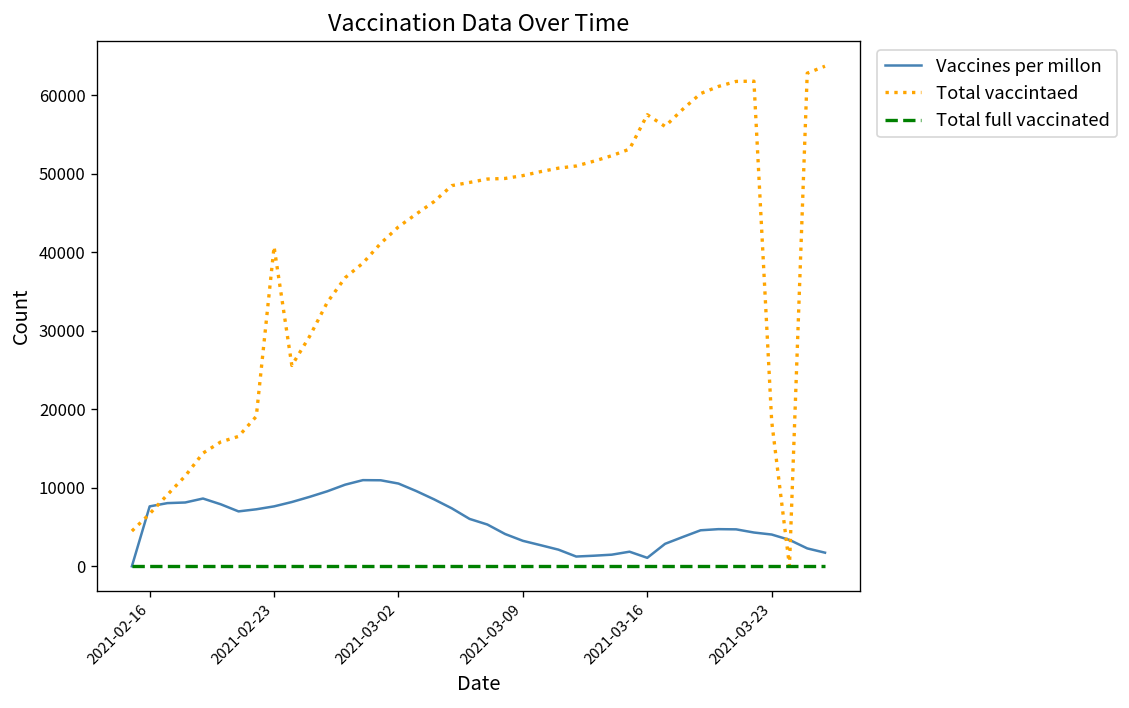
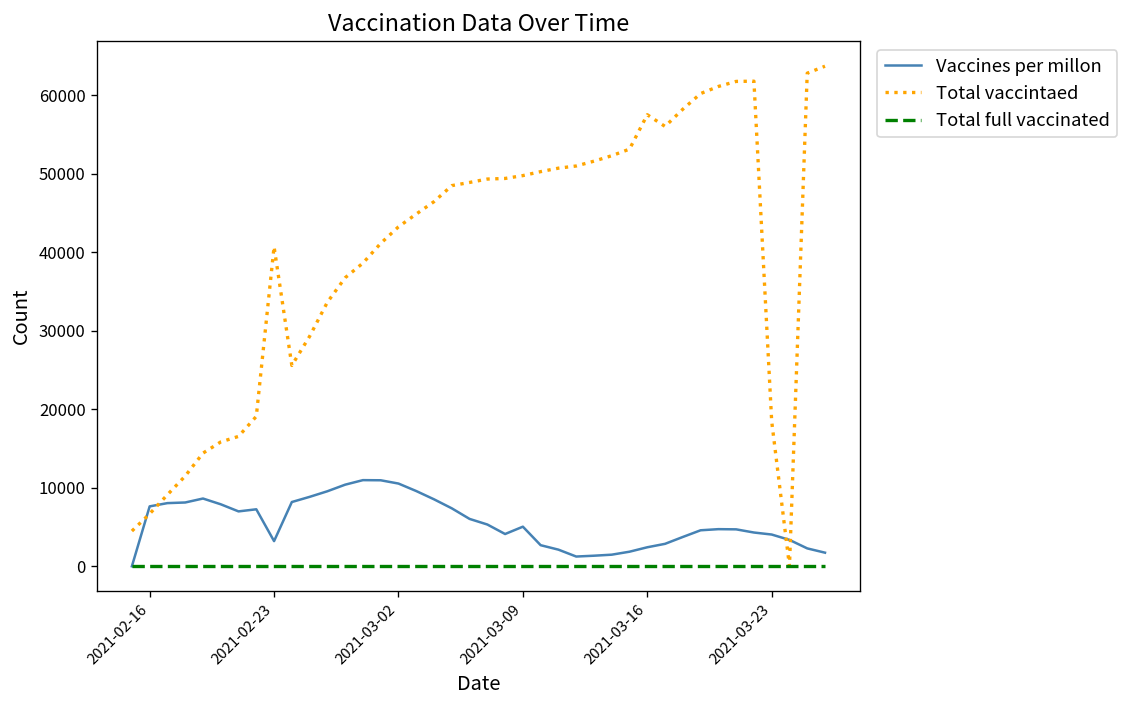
  {
    "Vaccines per millon": {
      "2021-02-16": 8000,
-     "2021-02-23": 8000,
+     "2021-02-23": 3000,
      "2021-03-02": 11000,
-     "2021-03-09": 3000,
-     "2021-03-16": 1000,
+     "2021-03-09": 5000,
+     "2021-03-16": 2000,
      "2021-03-23": 4000
    },
    "Total vaccintaed": {
      "2021-02-16": 7000,
      "2021-02-23": 41000,
      "2021-03-02": 43000,
      "2021-03-09": 50000,
      "2021-03-16": 58000,
      "2021-03-23": 18000
    },
    "Total full vaccinated": {
      "2021-02-16": 0,
      "2021-02-23": 0,
      "2021-03-02": 0,
      "2021-03-09": 0,
      "2021-03-16": 0,
      "2021-03-23": 0
    }
  }
